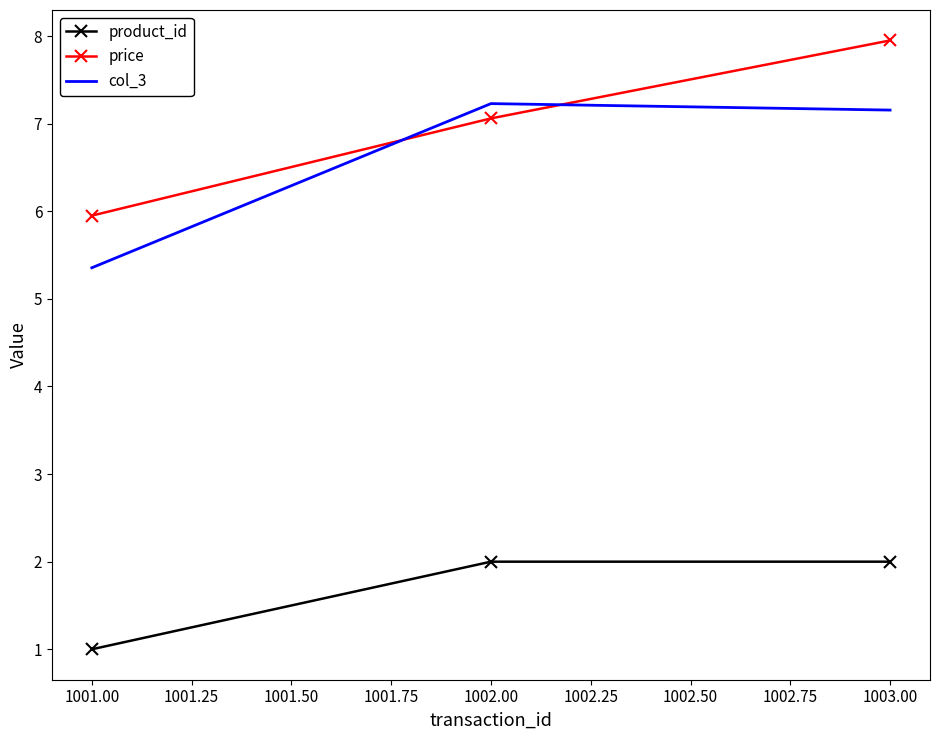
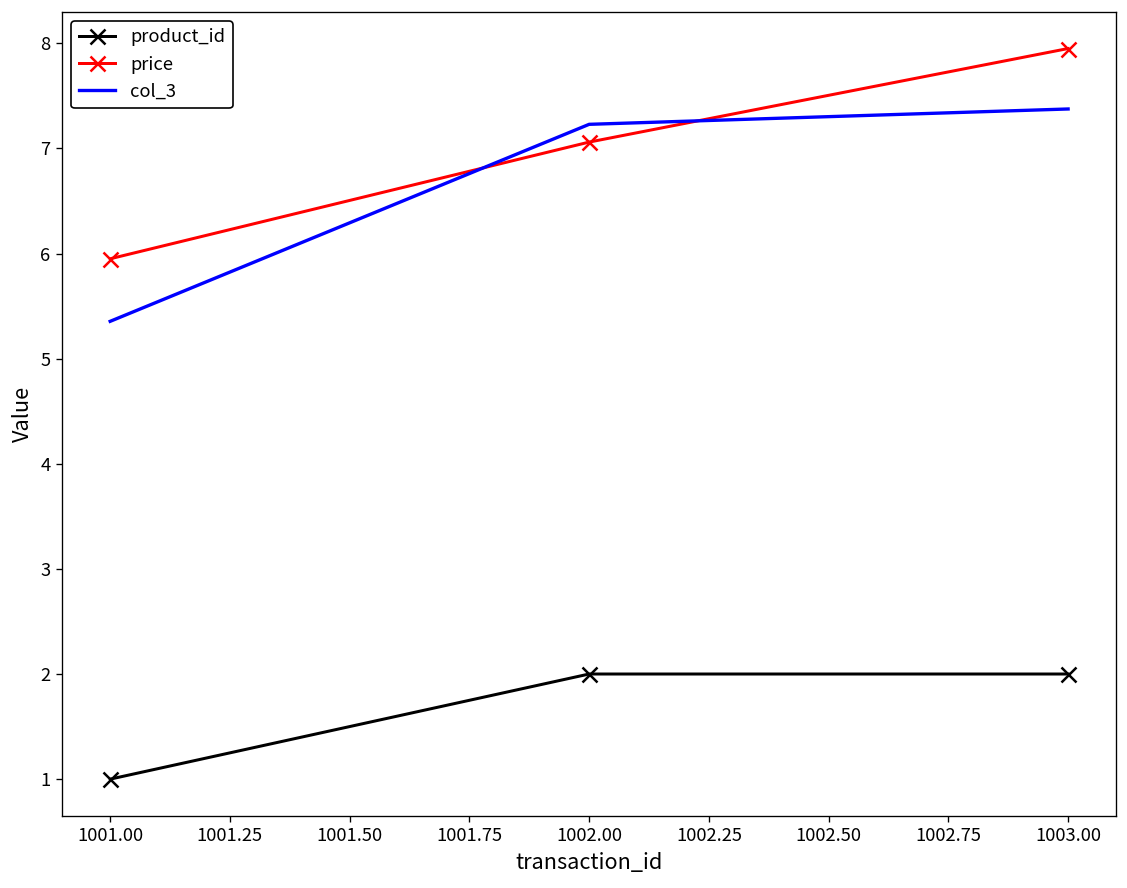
  {
    "product_id": {
      "1001.00": 1.0,
      "1002.00": 2.0,
      "1003.00": 2.0
    },
    "price": {
      "1001.00": 6.0,
      "1002.00": 7.1,
      "1003.00": 8.0
    },
    "col_3": {
      "1001.00": 5.4,
      "1002.00": 7.2,
-     "1003.00": 7.2
+     "1003.00": 7.4
    }
  }
